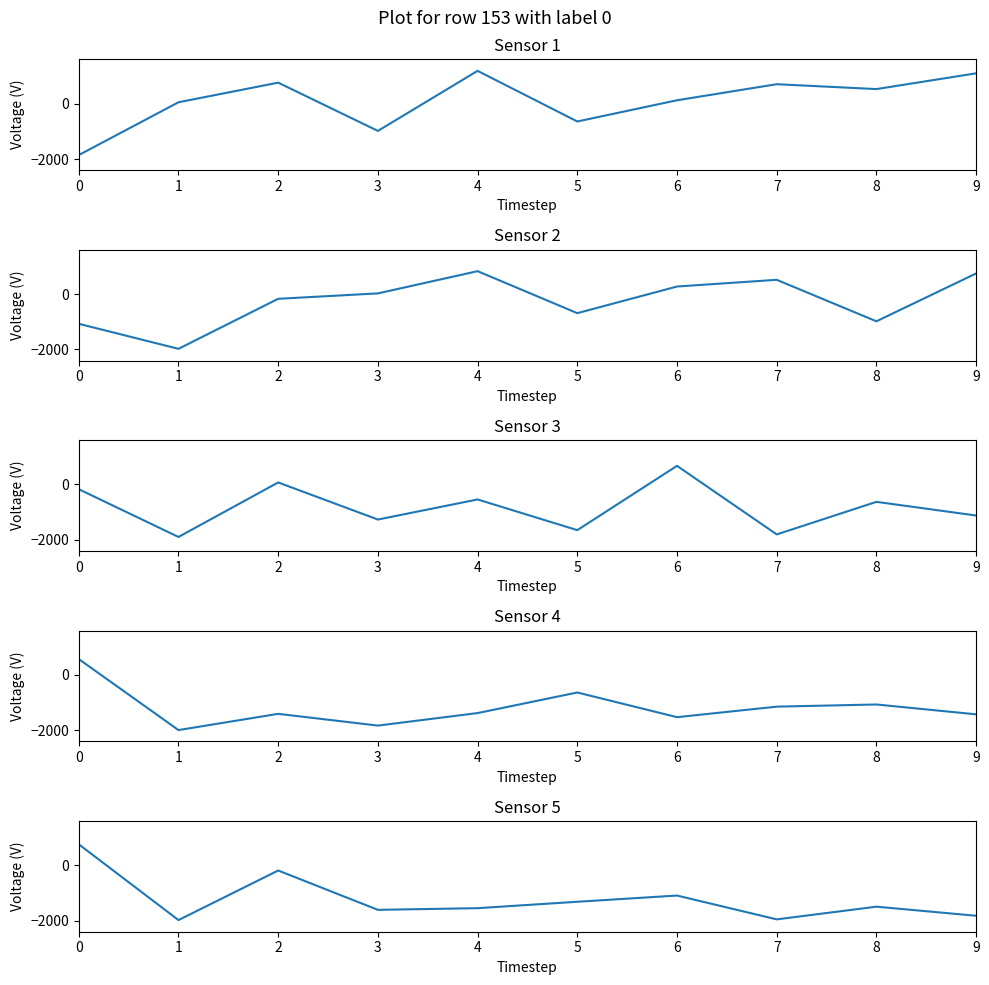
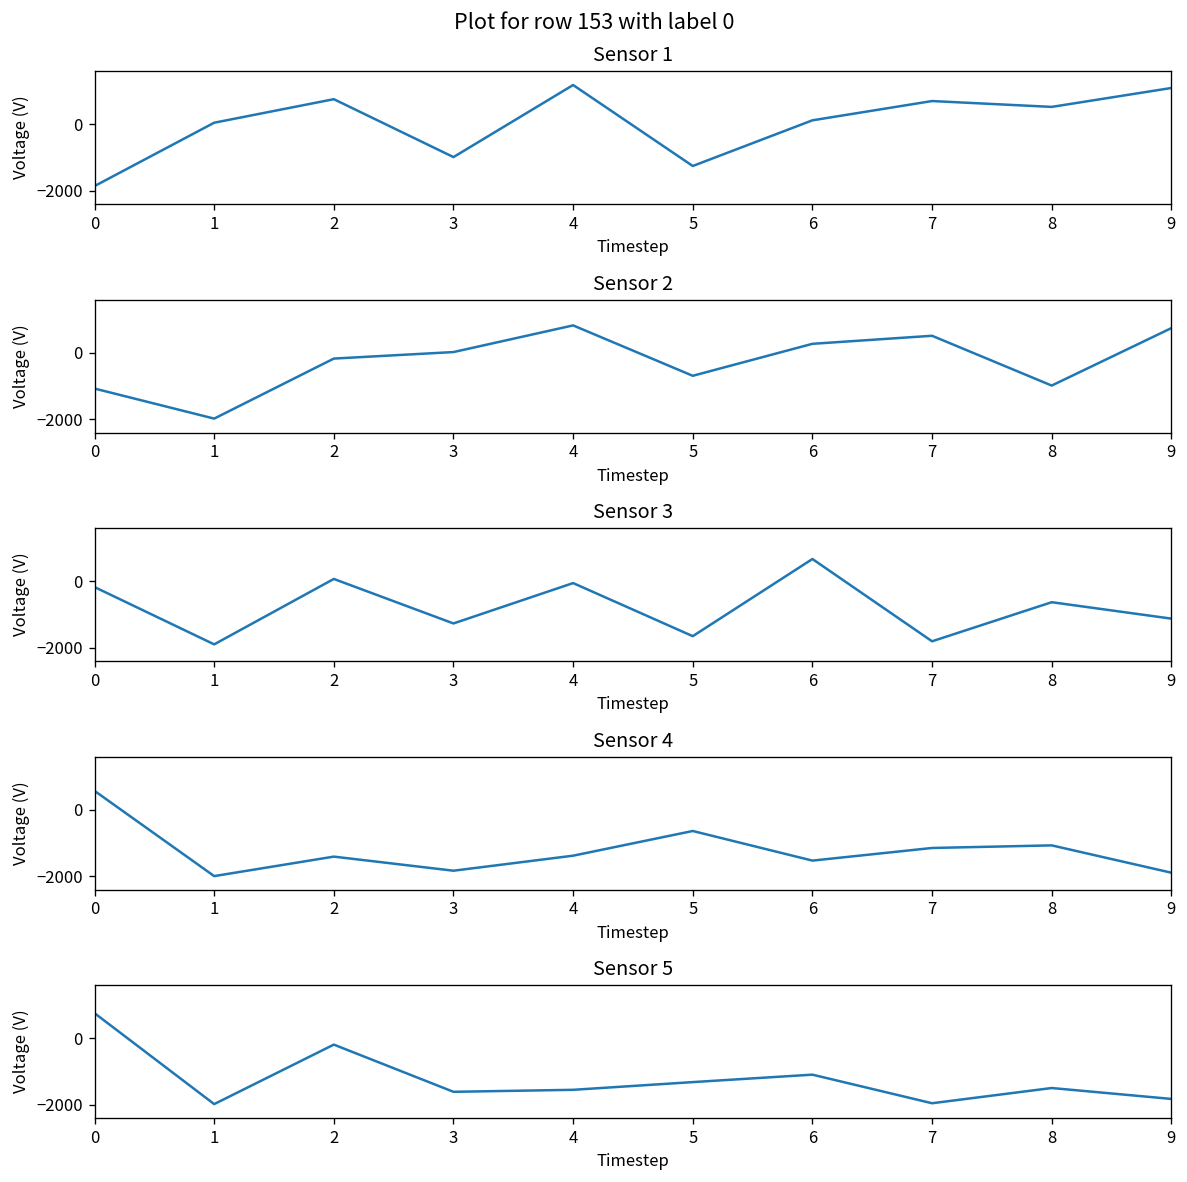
  {
    "Sensor 1": {
      "0": -1900,
      "1": 100,
      "2": 800,
      "3": -1000,
      "4": 1200,
-     "5": -600,
+     "5": -1300,
      "6": 100,
      "7": 700,
      "8": 500,
      "9": 1100
    },
    "Sensor 2": {
      "0": -1100,
      "1": -2000,
      "2": -200,
      "3": 0,
      "4": 800,
      "5": -700,
      "6": 300,
      "7": 500,
      "8": -1000,
      "9": 700
    },
    "Sensor 3": {
      "0": -200,
      "1": -1900,
      "2": 100,
      "3": -1300,
-     "4": -500,
+     "4": -100,
      "5": -1700,
      "6": 700,
      "7": -1800,
      "8": -600,
      "9": -1100
    },
    "Sensor 4": {
      "0": 600,
      "1": -2000,
      "2": -1400,
      "3": -1800,
      "4": -1400,
      "5": -600,
      "6": -1500,
      "7": -1100,
      "8": -1100,
-     "9": -1400
+     "9": -1900
    },
    "Sensor 5": {
      "0": 800,
      "1": -2000,
      "2": -200,
      "3": -1600,
      "4": -1600,
      "5": -1300,
      "6": -1100,
      "7": -2000,
      "8": -1500,
      "9": -1800
    }
  }
